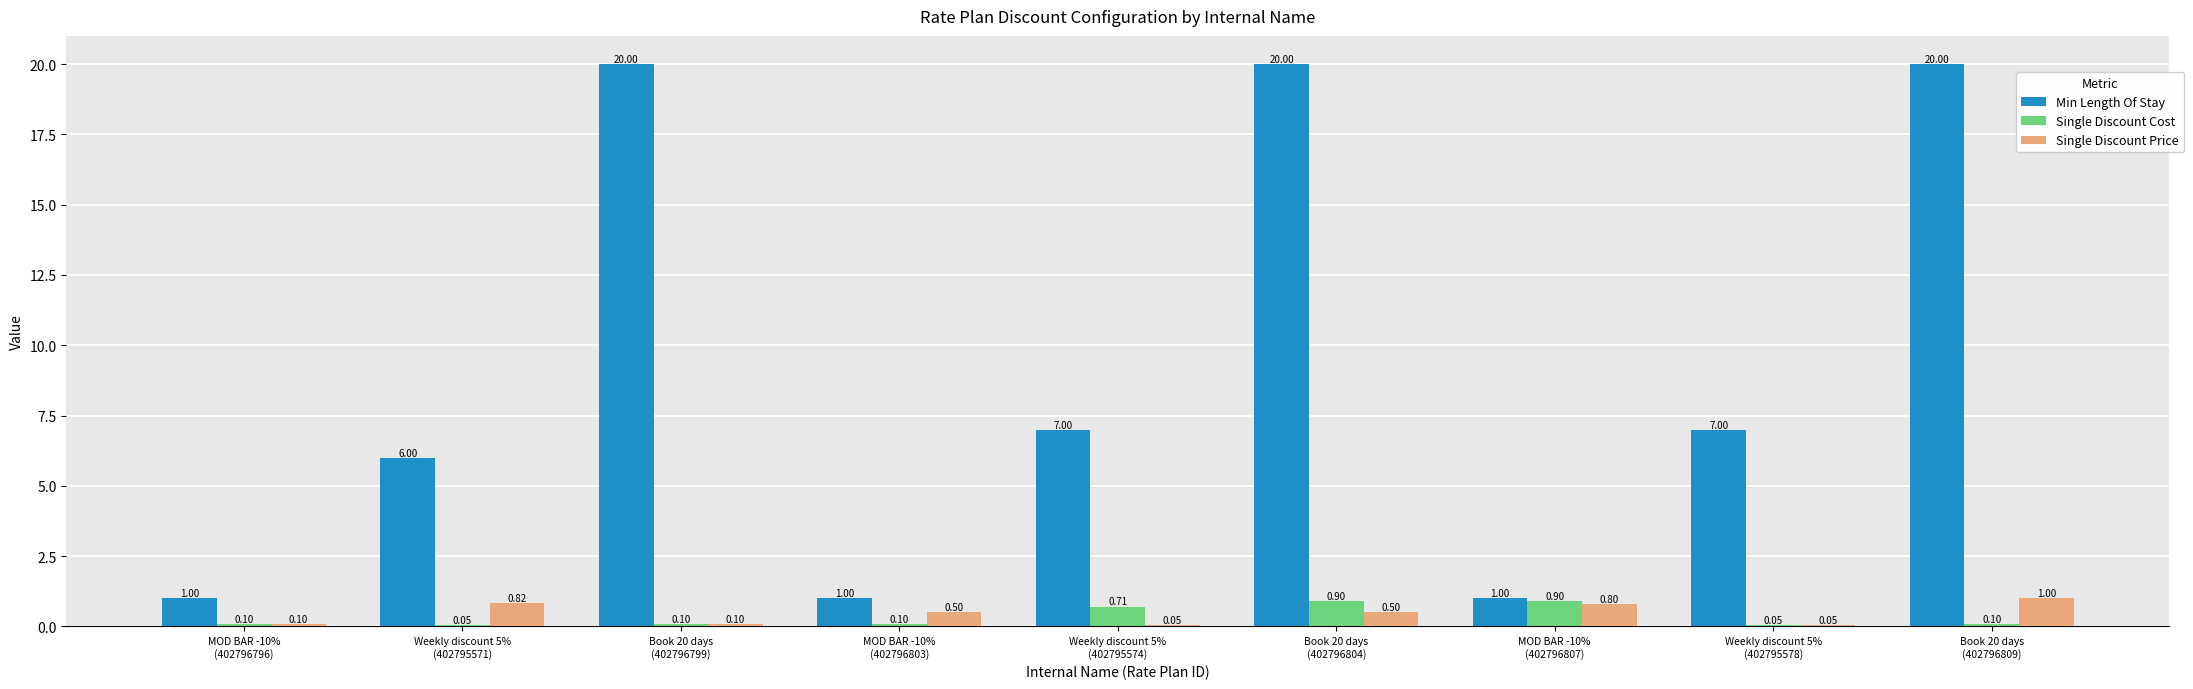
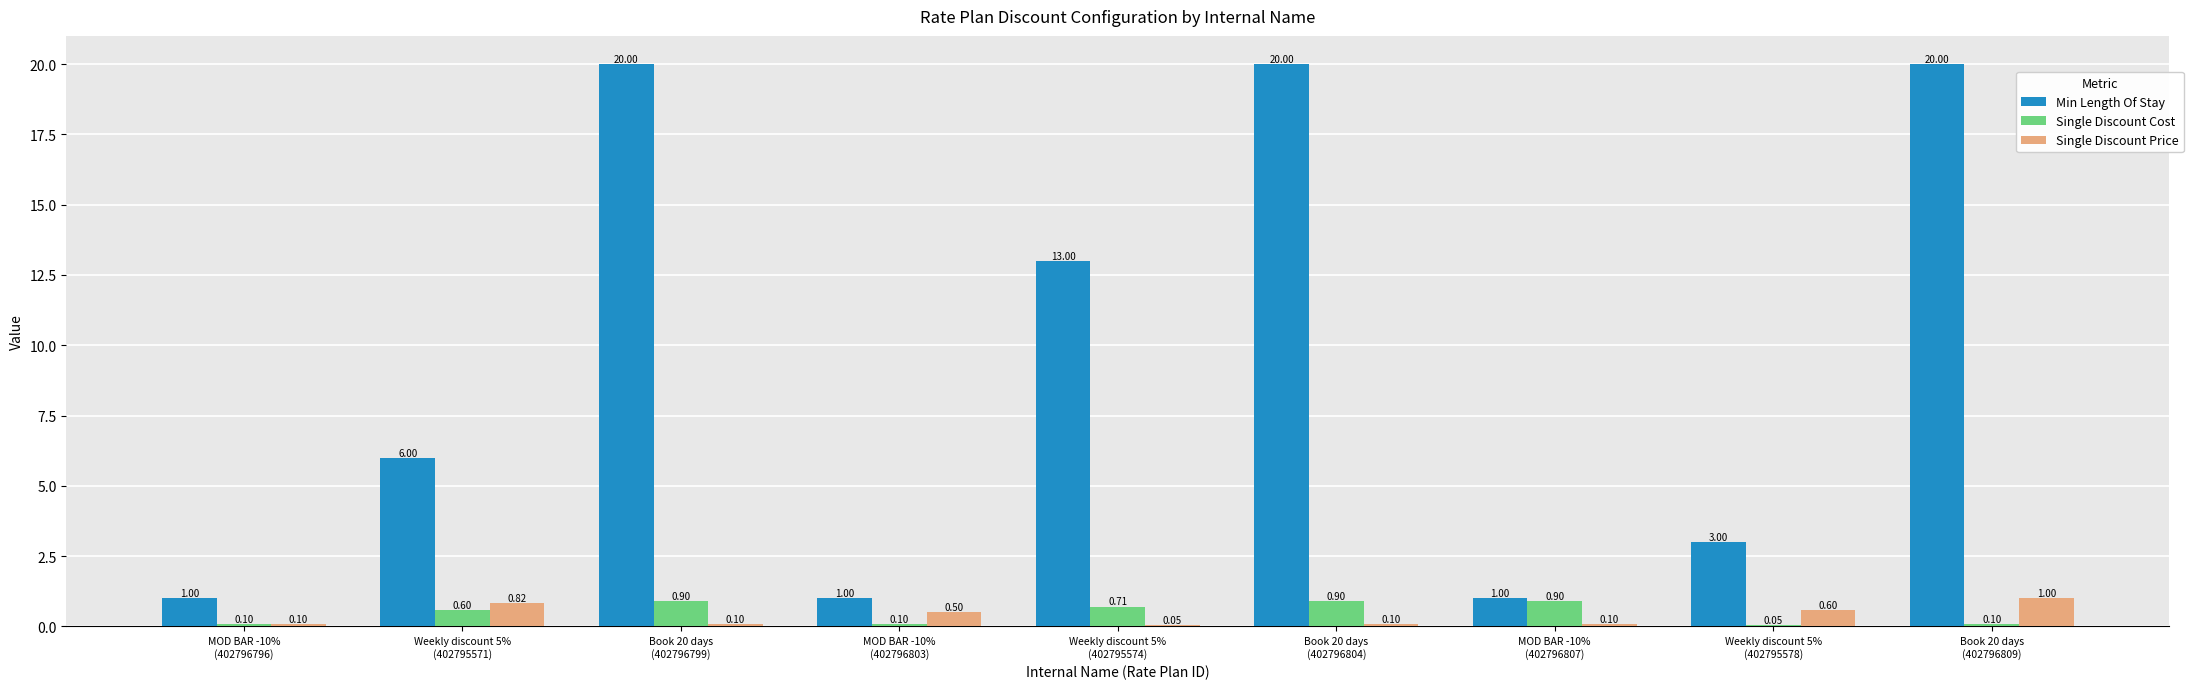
  {
    "Min Length Of Stay": {
      "MOD BAR -10% (402796796)": 1.00,
      "Weekly discount 5% (402795571)": 6.00,
      "Book 20 days (402796799)": 20.00,
      "MOD BAR -10% (402796803)": 1.00,
-     "Weekly discount 5% (402795574)": 7.00,
+     "Weekly discount 5% (402795574)": 13.00,
      "Book 20 days (402796804)": 20.00,
      "MOD BAR -10% (402796807)": 1.00,
-     "Weekly discount 5% (402795578)": 7.00,
+     "Weekly discount 5% (402795578)": 3.00,
      "Book 20 days (402796809)": 20.00
    },
    "Single Discount Cost": {
      "MOD BAR -10% (402796796)": 0.10,
-     "Weekly discount 5% (402795571)": 0.05,
-     "Book 20 days (402796799)": 0.10,
+     "Weekly discount 5% (402795571)": 0.60,
+     "Book 20 days (402796799)": 0.90,
      "MOD BAR -10% (402796803)": 0.10,
      "Weekly discount 5% (402795574)": 0.71,
      "Book 20 days (402796804)": 0.90,
      "MOD BAR -10% (402796807)": 0.90,
      "Weekly discount 5% (402795578)": 0.05,
      "Book 20 days (402796809)": 0.10
    },
    "Single Discount Price": {
      "MOD BAR -10% (402796796)": 0.10,
      "Weekly discount 5% (402795571)": 0.82,
      "Book 20 days (402796799)": 0.10,
      "MOD BAR -10% (402796803)": 0.50,
      "Weekly discount 5% (402795574)": 0.05,
-     "Book 20 days (402796804)": 0.50,
-     "MOD BAR -10% (402796807)": 0.80,
-     "Weekly discount 5% (402795578)": 0.05,
+     "Book 20 days (402796804)": 0.10,
+     "MOD BAR -10% (402796807)": 0.10,
+     "Weekly discount 5% (402795578)": 0.60,
      "Book 20 days (402796809)": 1.00
    }
  }
